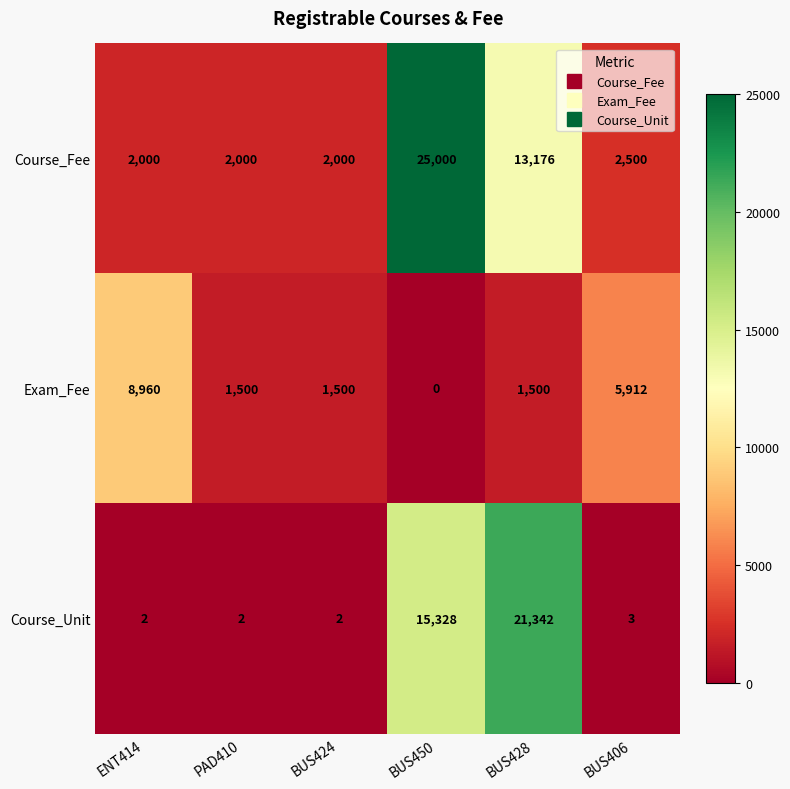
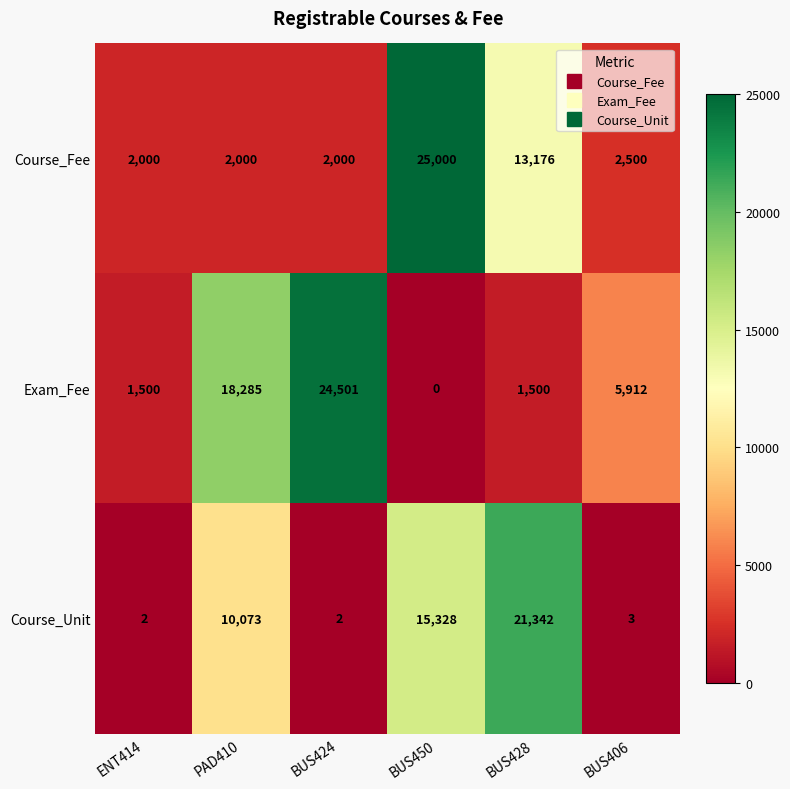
  {
    "Course_Fee": {
      "ENT414": "2,000",
      "PAD410": "2,000",
      "BUS424": "2,000",
      "BUS450": "25,000",
      "BUS428": "13,176",
      "BUS406": "2,500"
    },
    "Exam_Fee": {
-     "ENT414": "8,960",
-     "PAD410": "1,500",
-     "BUS424": "1,500",
+     "ENT414": "1,500",
+     "PAD410": "18,285",
+     "BUS424": "24,501",
      "BUS450": "0",
      "BUS428": "1,500",
      "BUS406": "5,912"
    },
    "Course_Unit": {
      "ENT414": "2",
-     "PAD410": "2",
+     "PAD410": "10,073",
      "BUS424": "2",
      "BUS450": "15,328",
      "BUS428": "21,342",
      "BUS406": "3"
    }
  }
